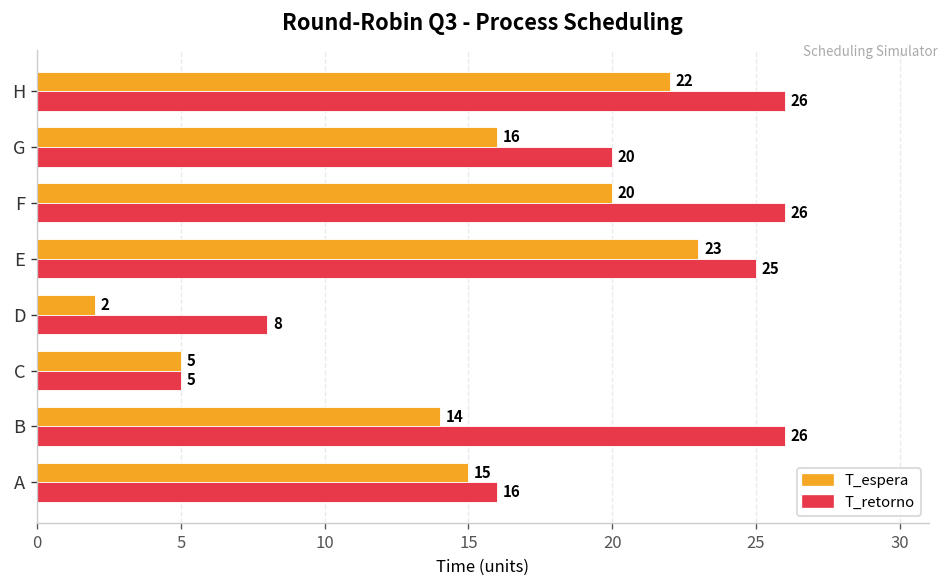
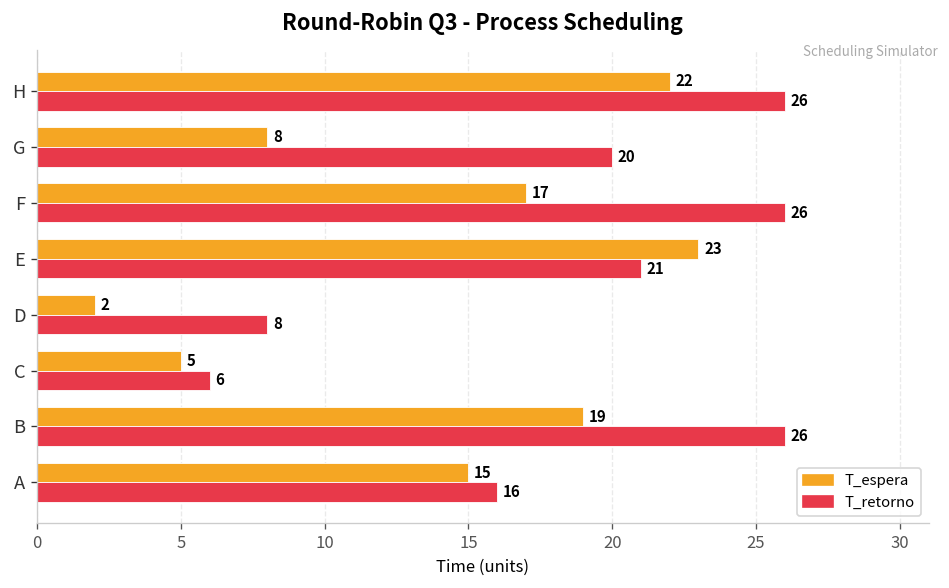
  {
    "T_espera": {
      "H": 22,
-     "G": 16,
-     "F": 20,
+     "G": 8,
+     "F": 17,
      "E": 23,
      "D": 2,
      "C": 5,
-     "B": 14,
+     "B": 19,
      "A": 15
    },
    "T_retorno": {
      "H": 26,
      "G": 20,
      "F": 26,
-     "E": 25,
+     "E": 21,
      "D": 8,
-     "C": 5,
+     "C": 6,
      "B": 26,
      "A": 16
    }
  }
